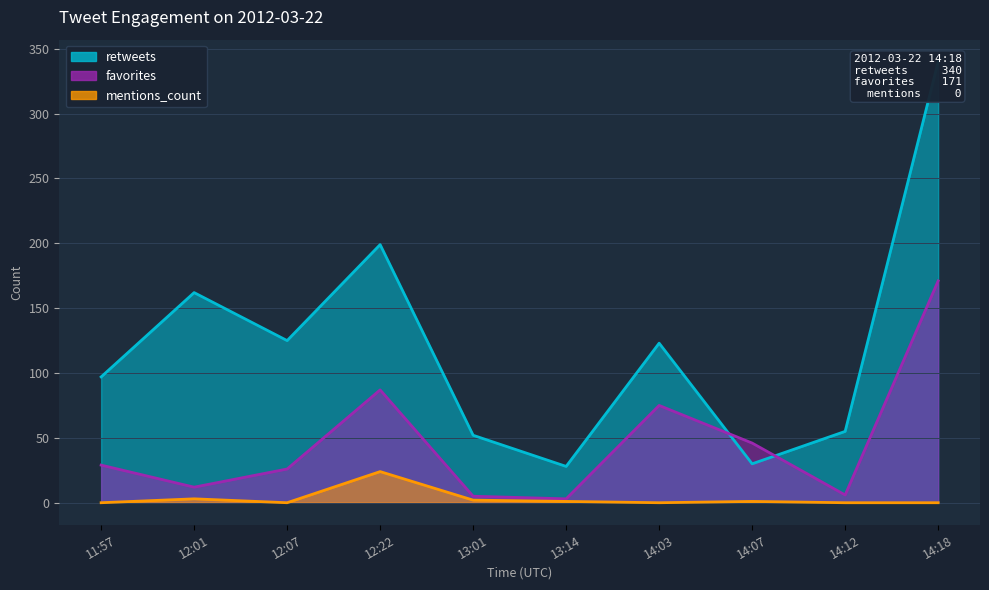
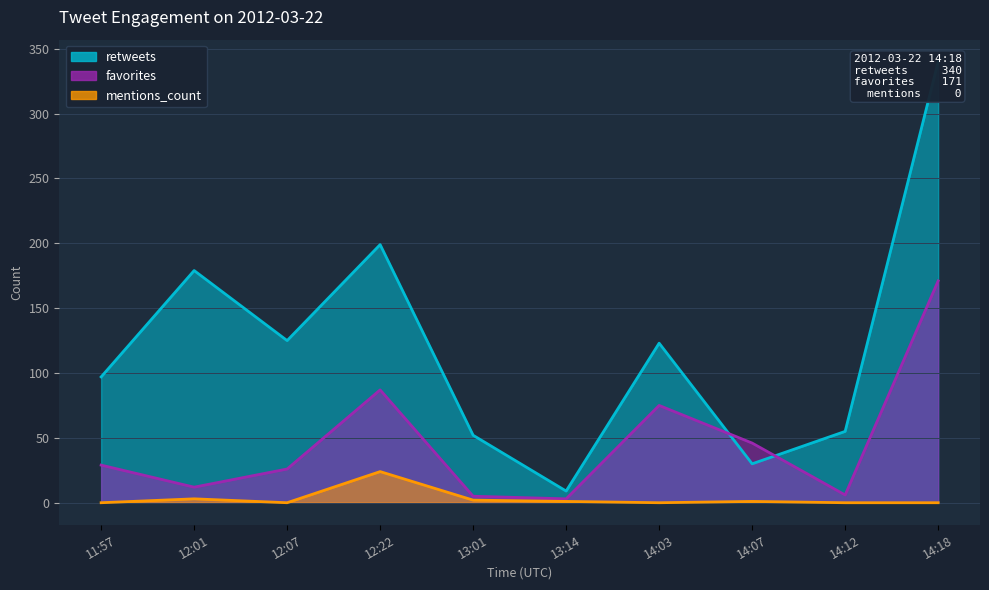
  {
    "retweets": {
      "11:57": 97,
-     "12:01": 162,
+     "12:01": 179,
      "12:07": 125,
      "12:22": 199,
      "13:01": 52,
-     "13:14": 28,
+     "13:14": 9,
      "14:03": 123,
      "14:07": 30,
      "14:12": 55
    },
    "favorites": {
      "11:57": 29,
      "12:01": 12,
      "12:07": 26,
      "12:22": 87,
      "13:01": 5,
      "13:14": 3,
      "14:03": 75,
      "14:07": 46,
      "14:12": 6,
      "14:18": 171
    },
    "mentions_count": {
      "11:57": 0,
      "12:01": 3,
      "12:07": 0,
      "12:22": 24,
      "13:01": 2,
      "13:14": 1,
      "14:03": 0,
      "14:07": 1,
      "14:12": 0,
      "14:18": 0
    }
  }
